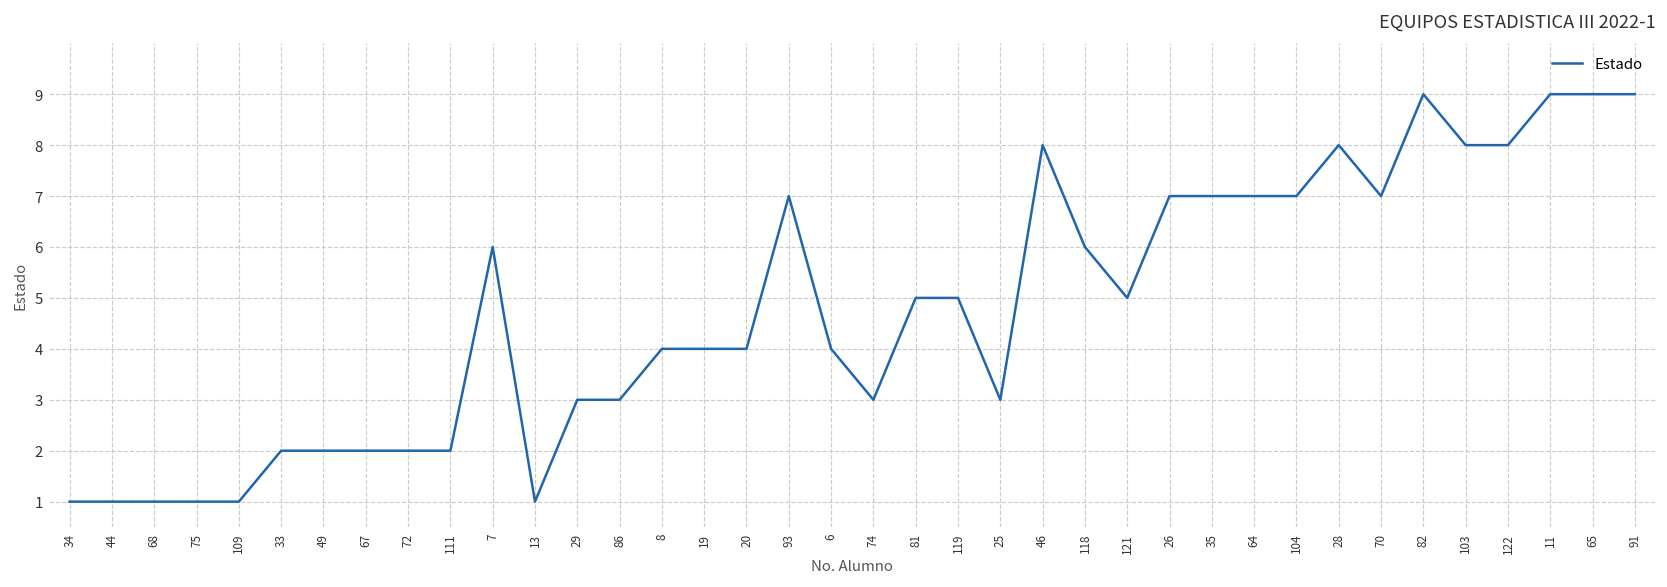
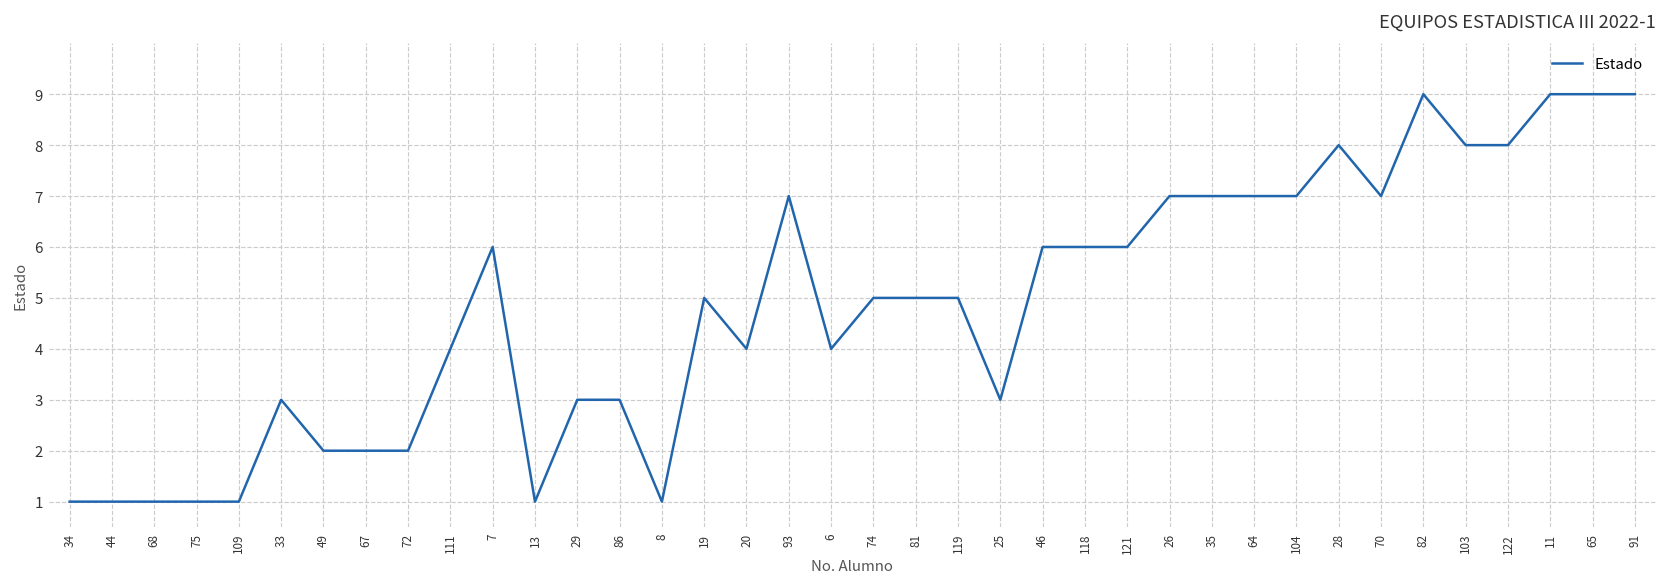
  {
    "34": 1,
    "44": 1,
    "68": 1,
    "75": 1,
    "109": 1,
-   "33": 2,
+   "33": 3,
    "49": 2,
    "67": 2,
    "72": 2,
-   "111": 2,
+   "111": 4,
    "7": 6,
    "13": 1,
    "29": 3,
    "86": 3,
-   "8": 4,
-   "19": 4,
+   "8": 1,
+   "19": 5,
    "20": 4,
    "93": 7,
    "6": 4,
-   "74": 3,
+   "74": 5,
    "81": 5,
    "119": 5,
    "25": 3,
-   "46": 8,
+   "46": 6,
    "118": 6,
-   "121": 5,
+   "121": 6,
    "26": 7,
    "35": 7,
    "64": 7,
    "104": 7,
    "28": 8,
    "70": 7,
    "82": 9,
    "103": 8,
    "122": 8,
    "11": 9,
    "65": 9,
    "91": 9
  }
